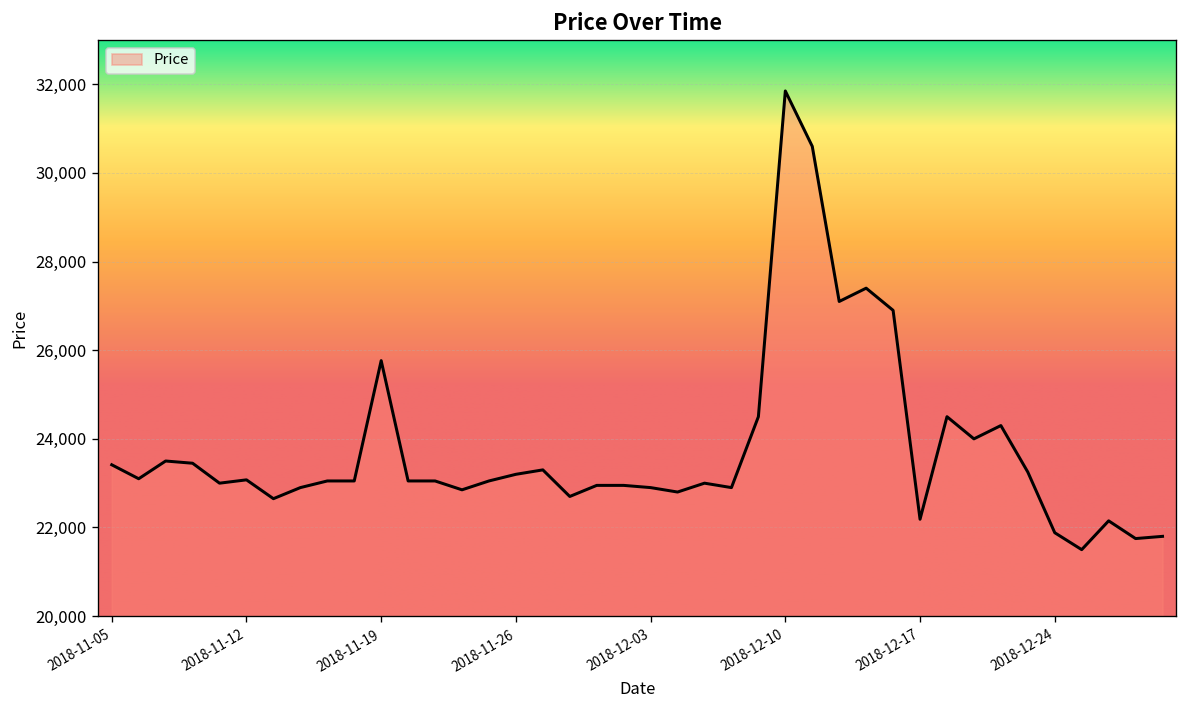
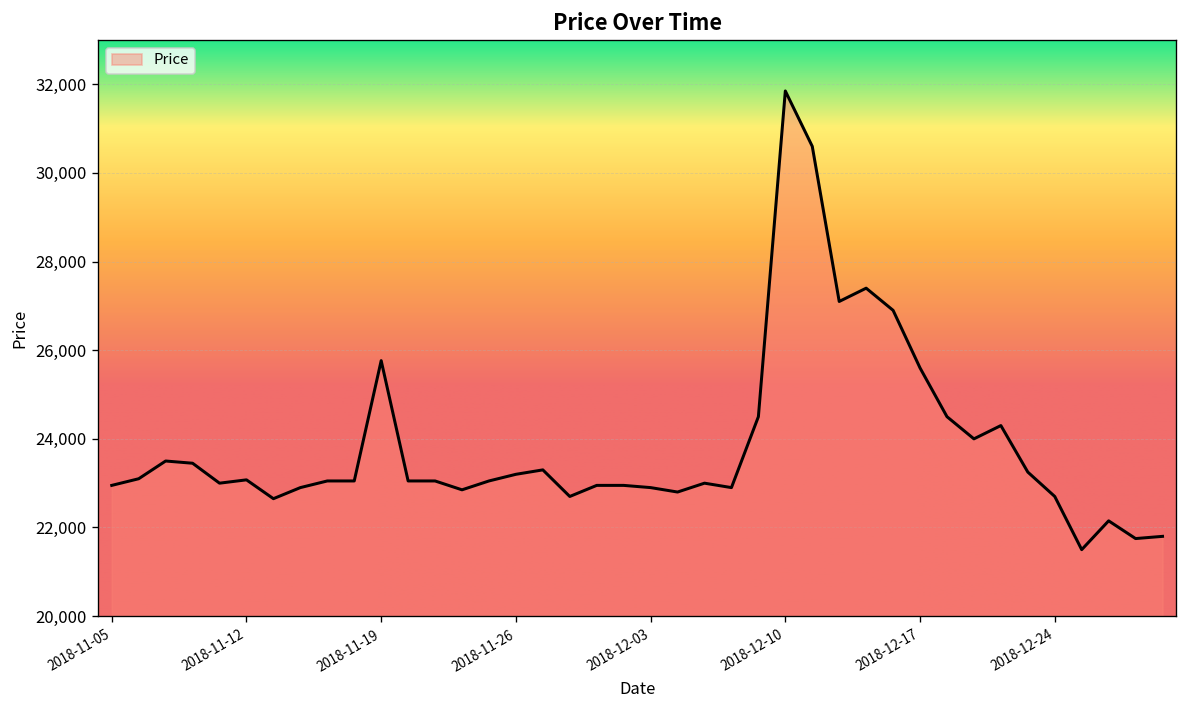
  {
-   "2018-11-05": "23,400",
+   "2018-11-05": "23,000",
    "2018-11-12": "23,100",
    "2018-11-19": "25,800",
    "2018-11-26": "23,200",
    "2018-12-03": "22,900",
    "2018-12-10": "31,900",
-   "2018-12-17": "22,200",
-   "2018-12-24": "21,900"
+   "2018-12-17": "25,600",
+   "2018-12-24": "22,700"
  }
